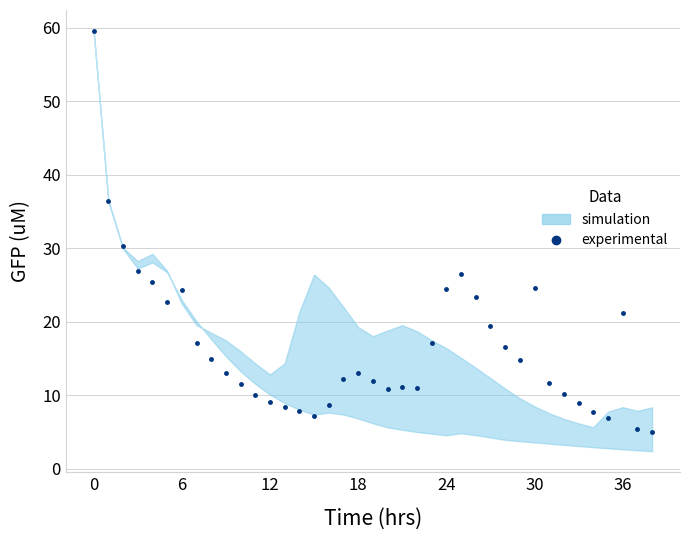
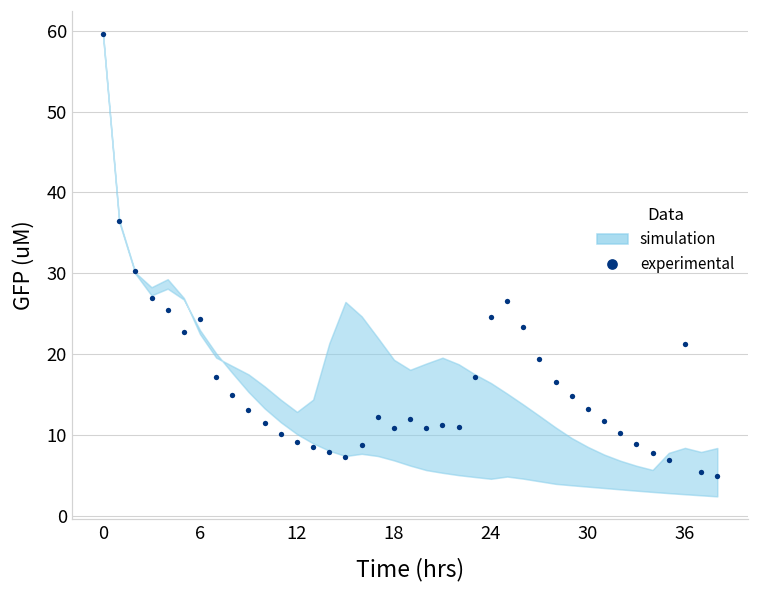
  {
    "experimental": {
      "6": 24,
      "12": 9,
-     "18": 13,
+     "18": 11,
      "24": 25,
-     "30": 25,
+     "30": 13,
      "36": 21
    }
  }
